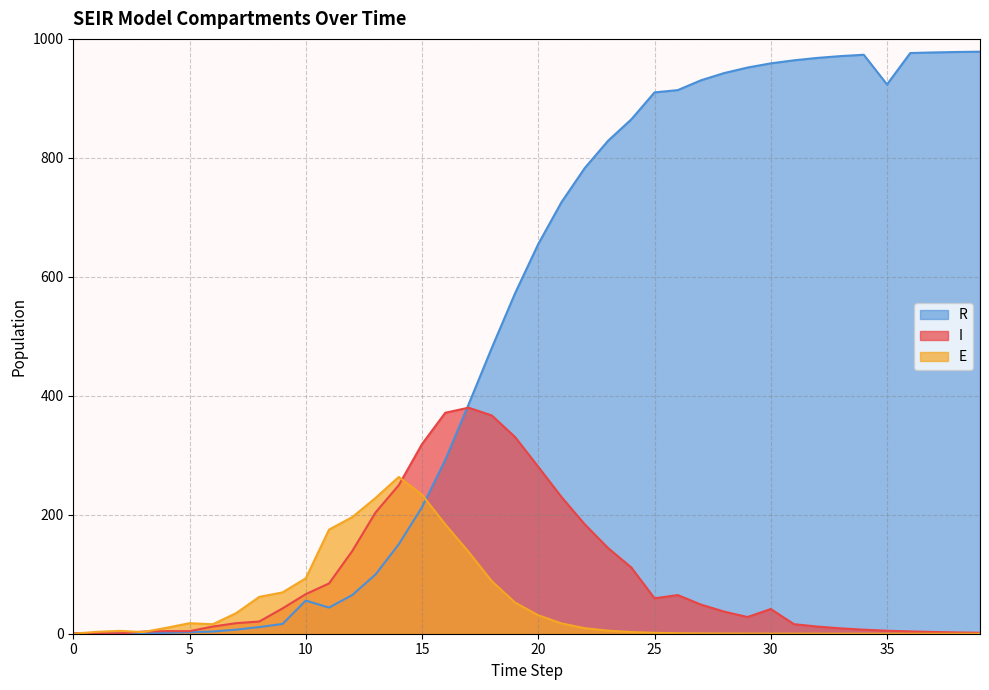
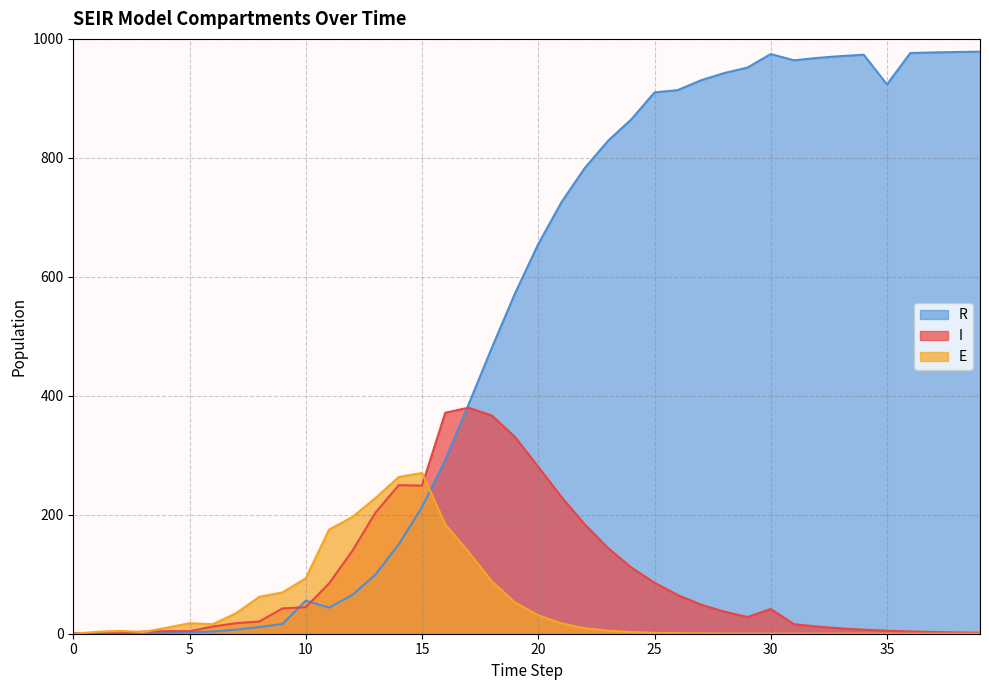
  {
    "R": {
      "10": 60,
      "15": 210,
      "20": 660,
      "25": 910,
-     "30": 960,
+     "30": 970,
      "35": 920
    },
    "I": {
-     "10": 70,
-     "15": 320,
+     "10": 40,
+     "15": 250,
      "20": 280,
-     "25": 60,
+     "25": 90,
      "30": 40,
      "35": 10
    },
    "E": {
      "5": 20,
      "10": 90,
-     "15": 230,
+     "15": 270,
      "20": 30,
      "25": 0,
      "30": 0,
      "35": 0
    }
  }
